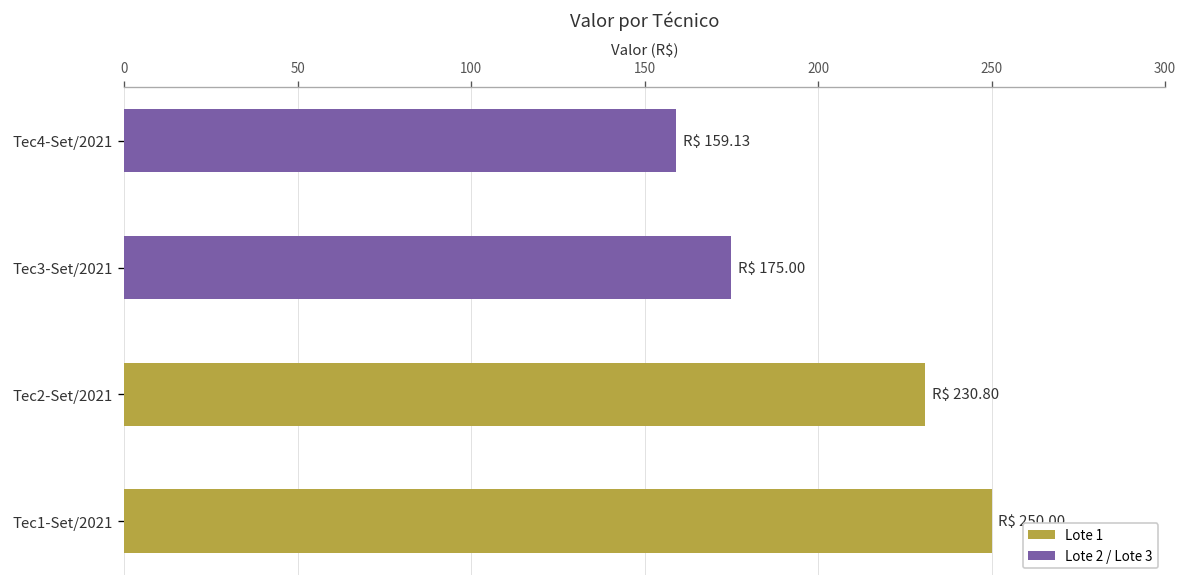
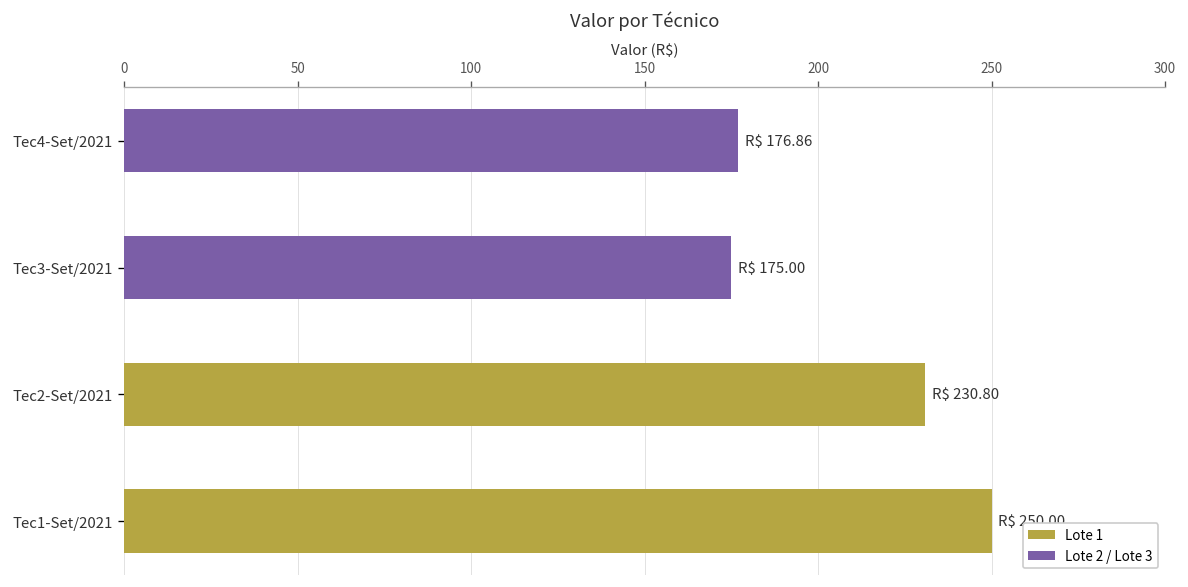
  {
-   "Tec4-Set/2021": 159.13,
+   "Tec4-Set/2021": 176.86,
    "Tec3-Set/2021": 175.00,
    "Tec2-Set/2021": 230.80
  }
